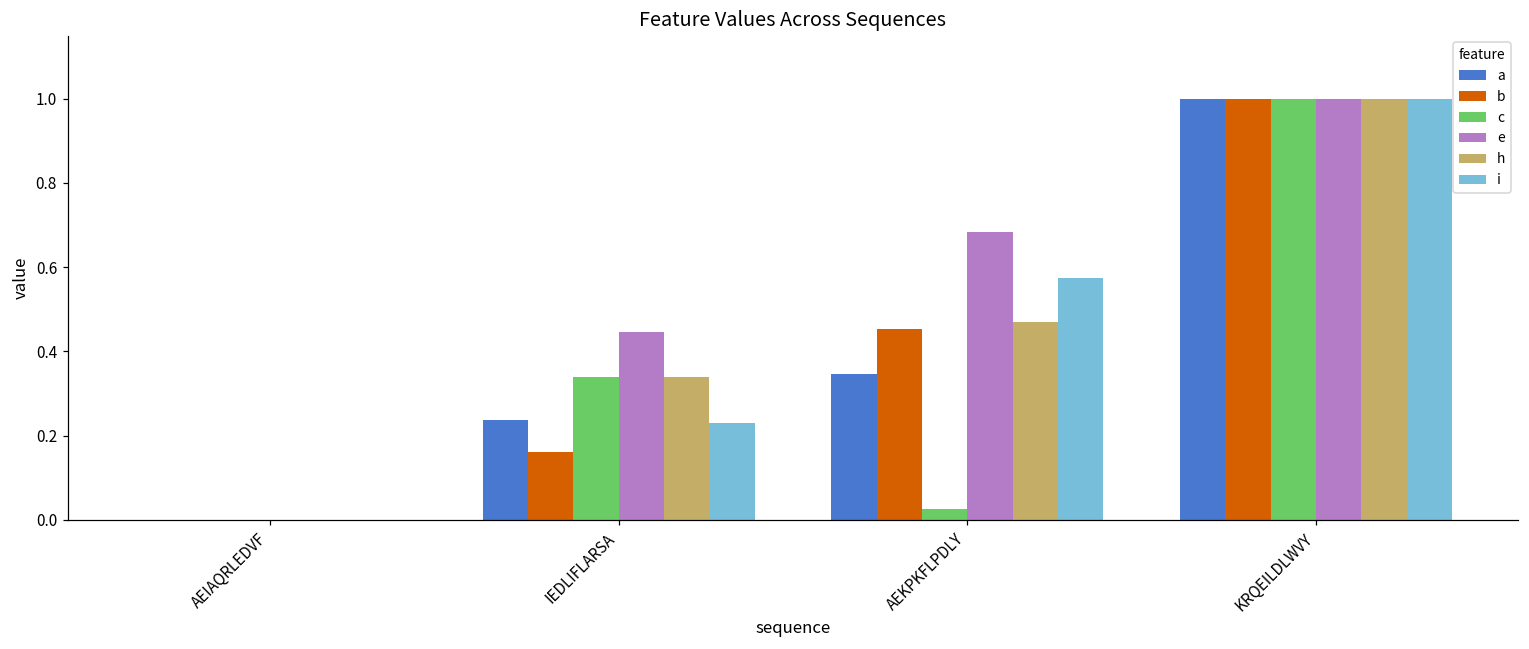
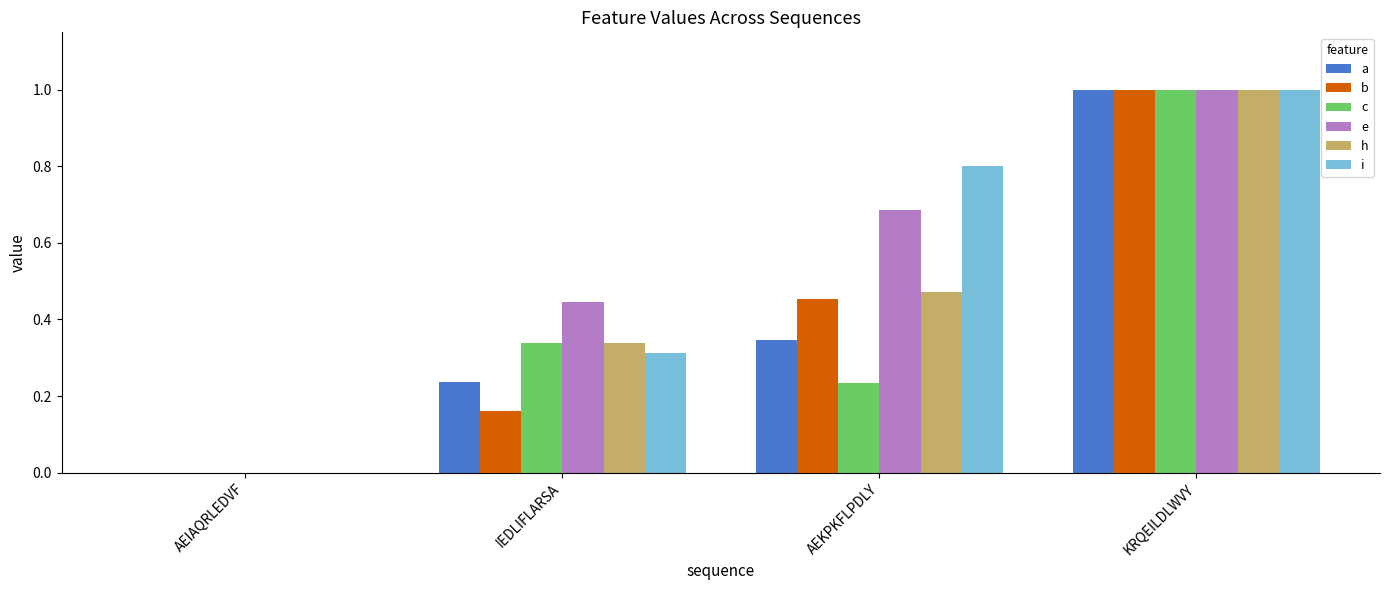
  {
    "a": {
      "AEIAQRLEDVF": 0.00,
      "IEDLIFLARSA": 0.24,
      "AEKPKFLPDLY": 0.35,
      "KRQEILDLWVY": 1.00
    },
    "b": {
      "AEIAQRLEDVF": 0.00,
      "IEDLIFLARSA": 0.16,
      "AEKPKFLPDLY": 0.45,
      "KRQEILDLWVY": 1.00
    },
    "c": {
      "AEIAQRLEDVF": 0.00,
      "IEDLIFLARSA": 0.34,
-     "AEKPKFLPDLY": 0.02,
+     "AEKPKFLPDLY": 0.23,
      "KRQEILDLWVY": 1.00
    },
    "e": {
      "AEIAQRLEDVF": 0.00,
      "IEDLIFLARSA": 0.45,
      "AEKPKFLPDLY": 0.68,
      "KRQEILDLWVY": 1.00
    },
    "h": {
      "AEIAQRLEDVF": 0.00,
      "IEDLIFLARSA": 0.34,
      "AEKPKFLPDLY": 0.47,
      "KRQEILDLWVY": 1.00
    },
    "i": {
      "AEIAQRLEDVF": 0.00,
-     "IEDLIFLARSA": 0.23,
-     "AEKPKFLPDLY": 0.58,
+     "IEDLIFLARSA": 0.31,
+     "AEKPKFLPDLY": 0.80,
      "KRQEILDLWVY": 1.00
    }
  }
